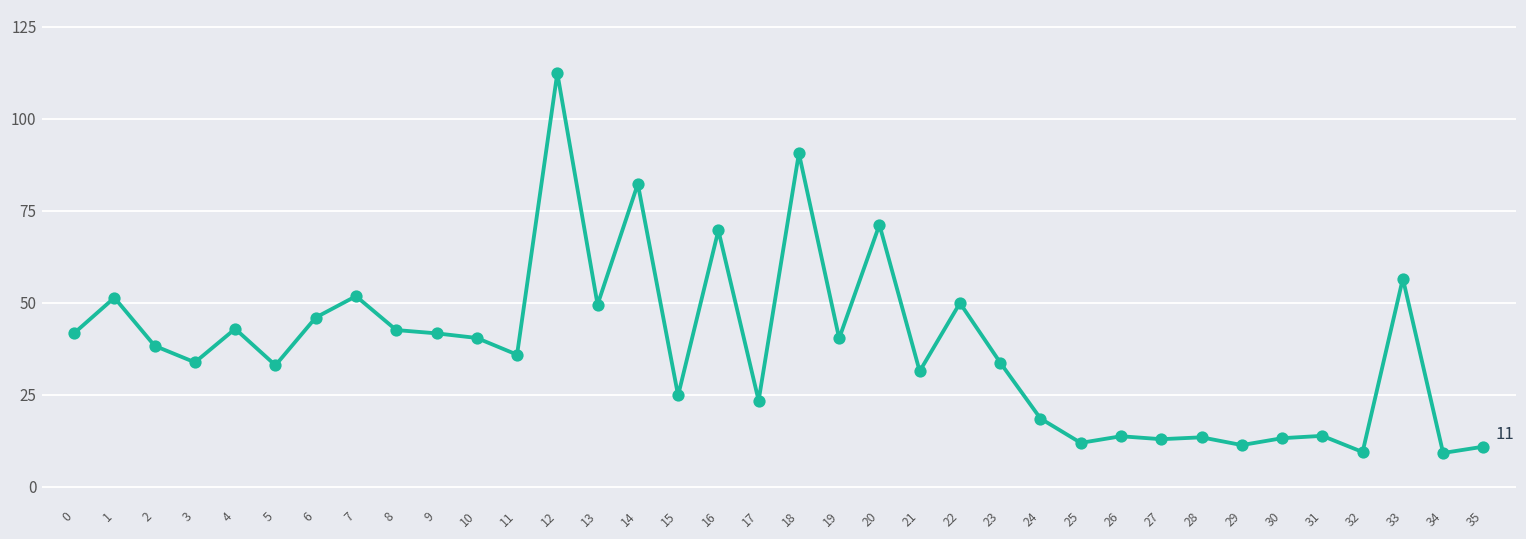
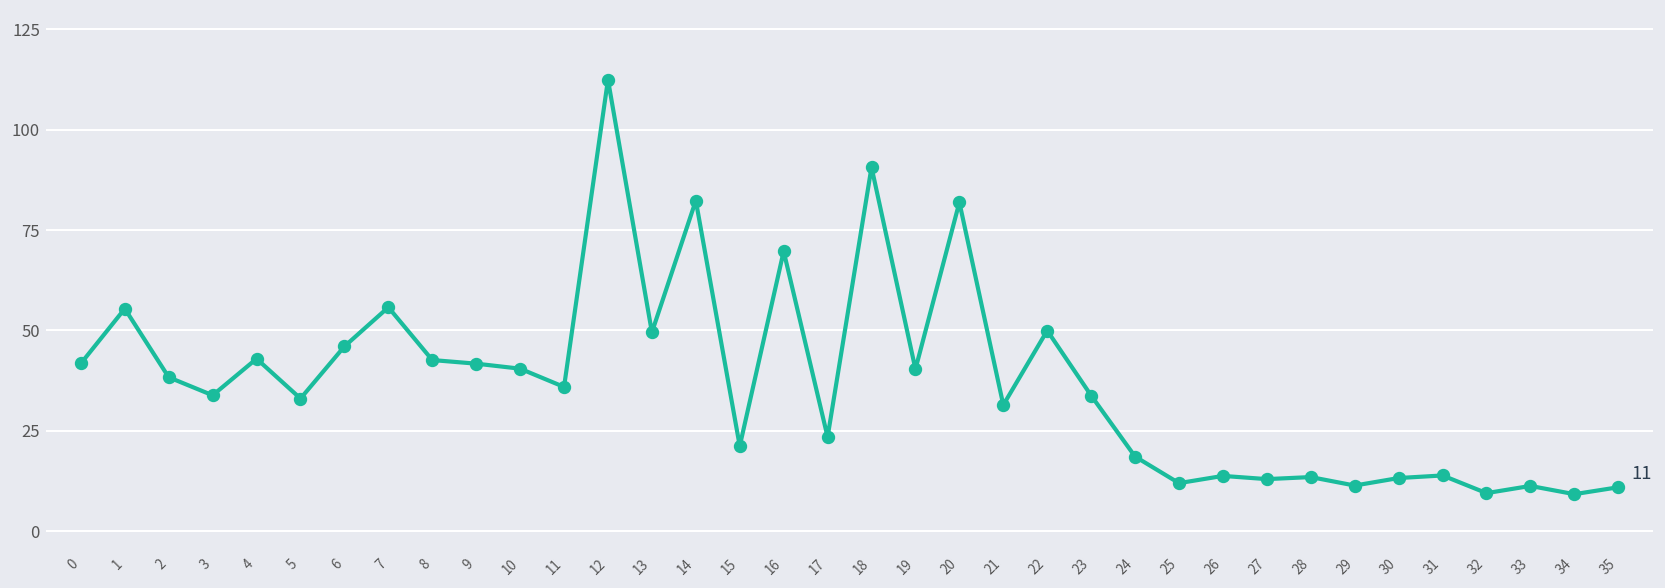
  {
    "0": 42,
-   "1": 51,
+   "1": 55,
    "2": 38,
    "3": 34,
    "4": 43,
    "5": 33,
    "6": 46,
-   "7": 52,
+   "7": 56,
    "8": 43,
    "9": 42,
    "10": 40,
    "11": 36,
    "12": 112,
    "13": 50,
    "14": 82,
-   "15": 25,
+   "15": 21,
    "16": 70,
    "17": 23,
    "18": 91,
    "19": 40,
-   "20": 71,
+   "20": 82,
    "21": 31,
    "22": 50,
    "23": 34,
    "24": 19,
    "25": 12,
    "26": 14,
    "27": 13,
    "28": 13,
    "29": 11,
    "30": 13,
    "31": 14,
    "32": 9,
-   "33": 57,
+   "33": 11,
    "34": 9
  }
